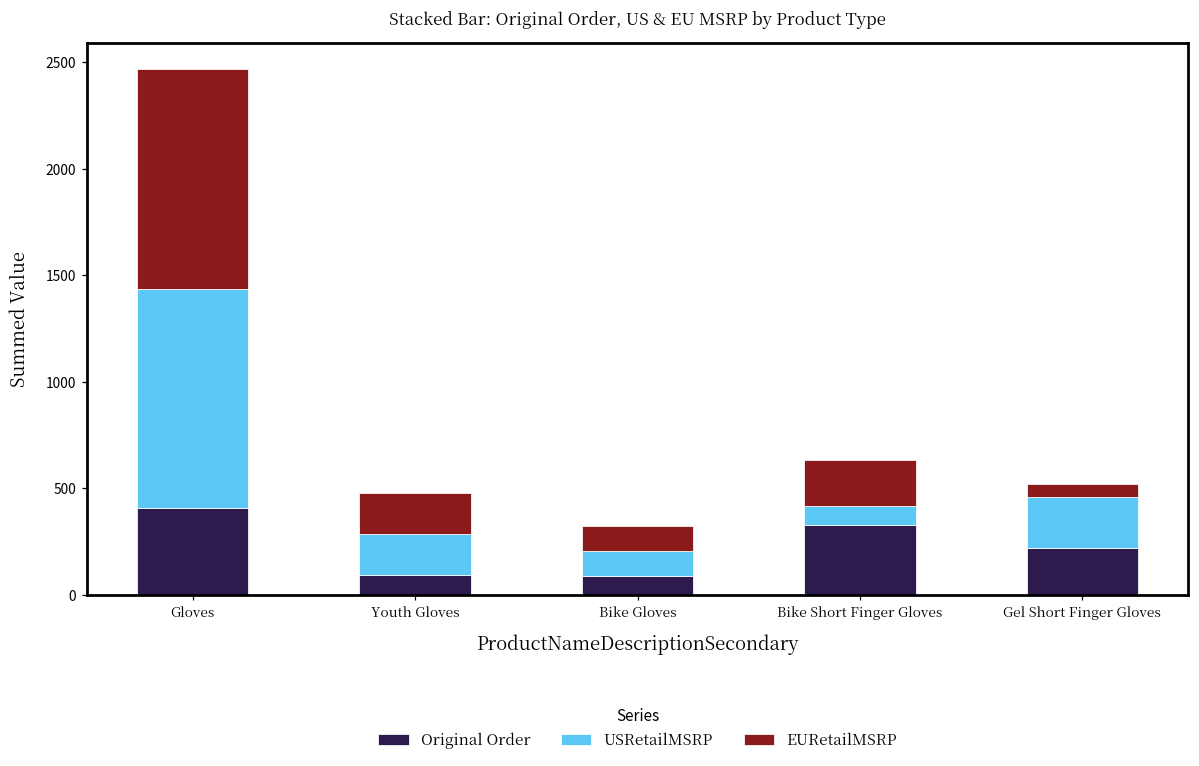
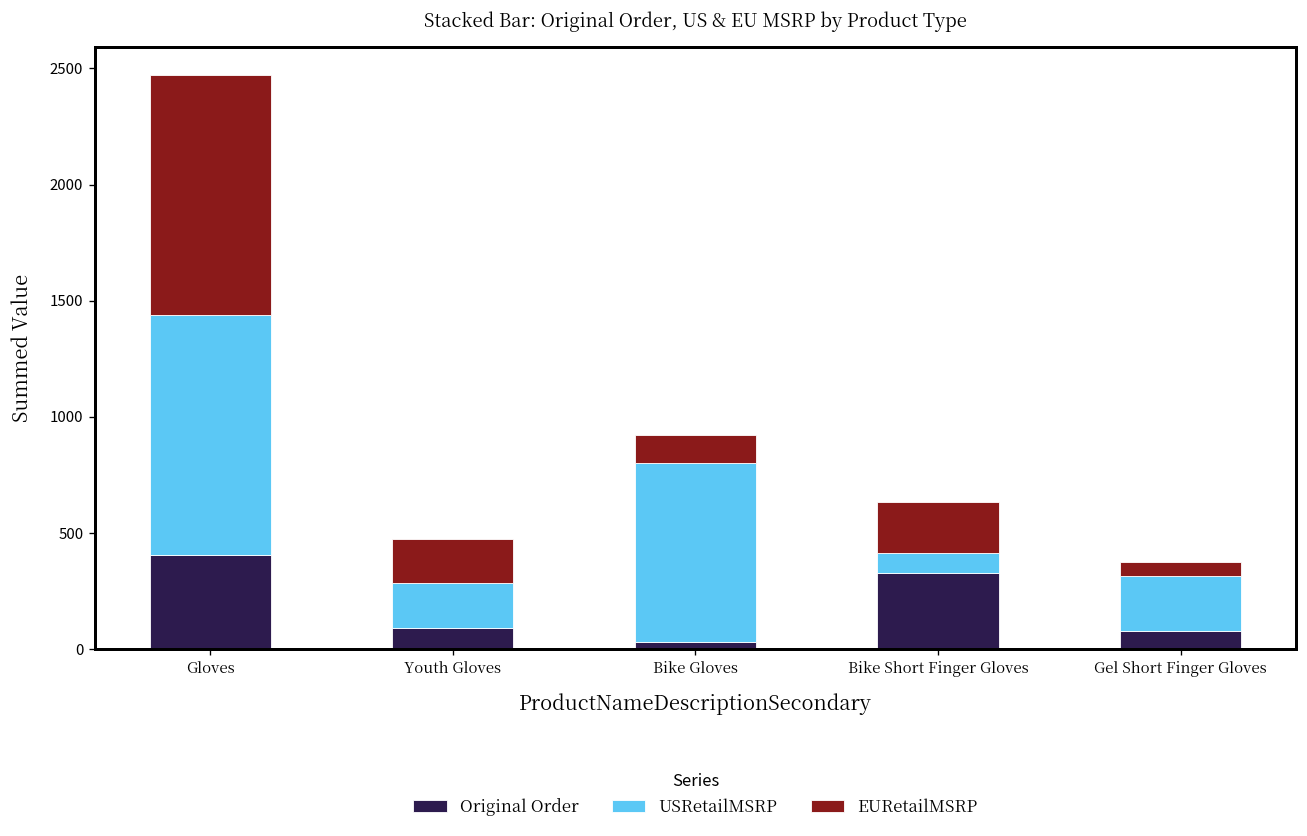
  {
    "Original Order": {
      "Gloves": 410,
      "Youth Gloves": 90,
-     "Bike Gloves": 90,
+     "Bike Gloves": 30,
      "Bike Short Finger Gloves": 330,
-     "Gel Short Finger Gloves": 220
+     "Gel Short Finger Gloves": 80
    },
    "USRetailMSRP": {
      "Gloves": 1030,
      "Youth Gloves": 190,
-     "Bike Gloves": 120,
+     "Bike Gloves": 770,
      "Bike Short Finger Gloves": 90,
      "Gel Short Finger Gloves": 240
    },
    "EURetailMSRP": {
      "Gloves": 1030,
      "Youth Gloves": 190,
      "Bike Gloves": 120,
      "Bike Short Finger Gloves": 220,
      "Gel Short Finger Gloves": 60
    }
  }
